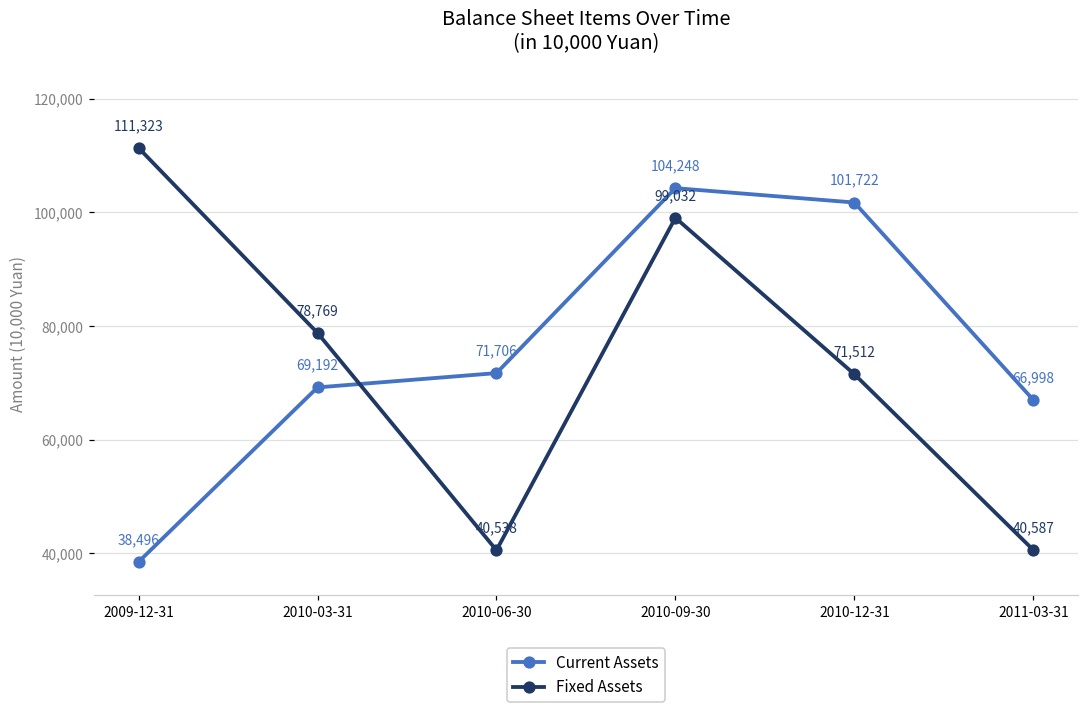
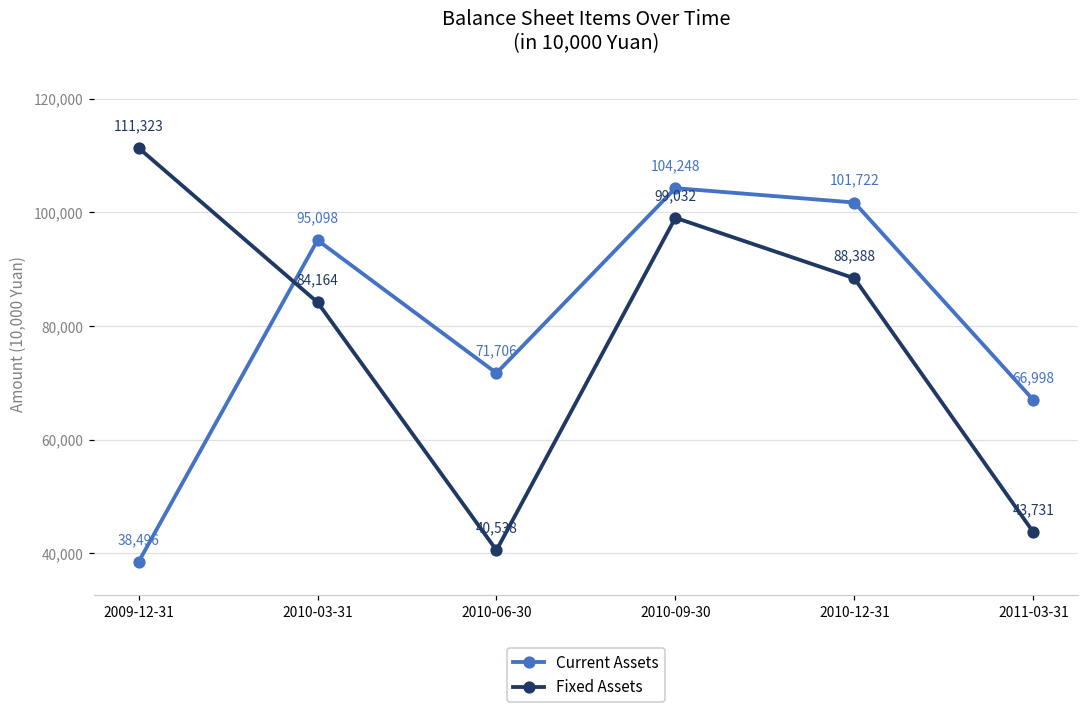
  {
    "Current Assets": {
      "2009-12-31": "38,496",
-     "2010-03-31": "69,192",
+     "2010-03-31": "95,098",
      "2010-06-30": "71,706",
      "2010-09-30": "104,248",
      "2010-12-31": "101,722",
      "2011-03-31": "66,998"
    },
    "Fixed Assets": {
      "2009-12-31": "111,323",
-     "2010-03-31": "78,769",
+     "2010-03-31": "84,164",
      "2010-06-30": "40,538",
-     "2010-12-31": "71,512",
-     "2011-03-31": "40,587"
+     "2010-12-31": "88,388",
+     "2011-03-31": "43,731"
    }
  }
